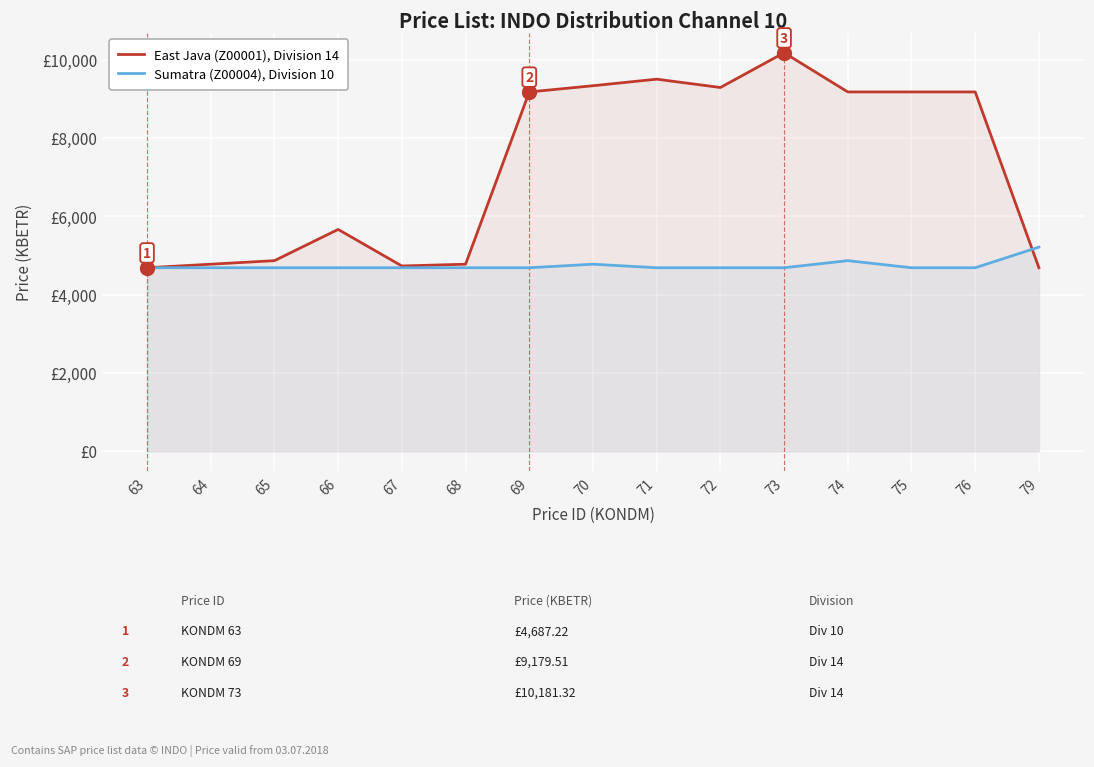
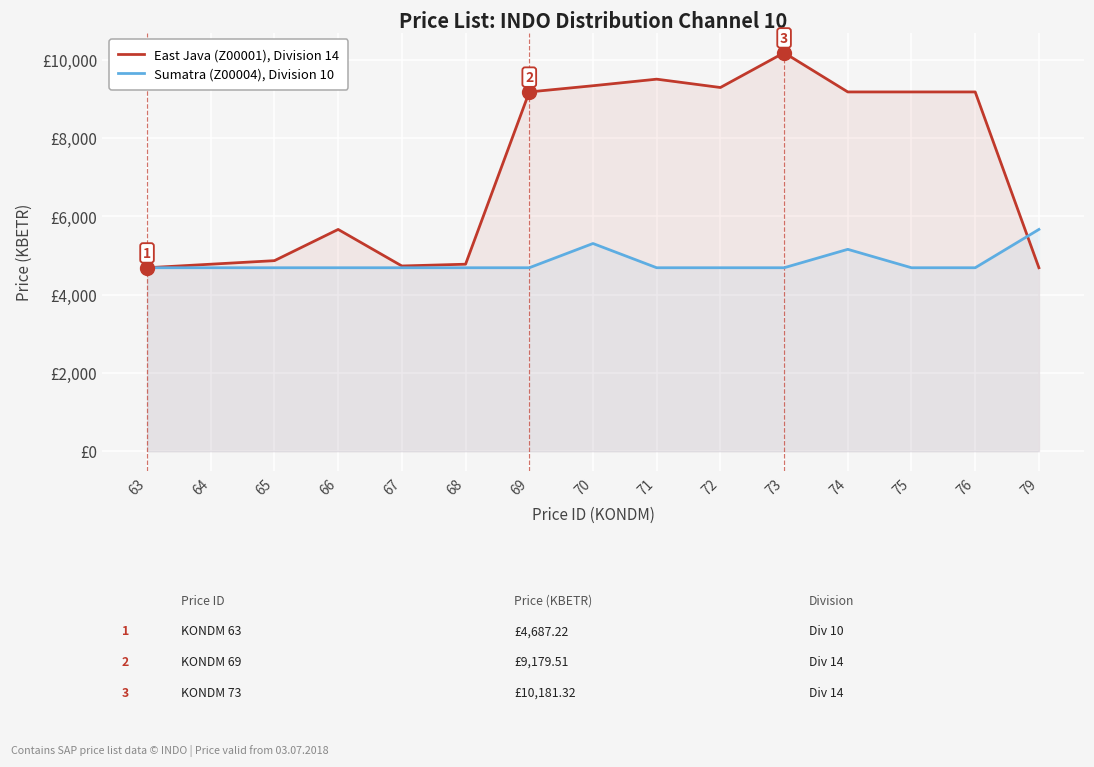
  {
    "Sumatra (Z00004), Division 10": {
      "64": "£4,700",
      "65": "£4,700",
      "66": "£4,700",
      "68": "£4,700",
      "69": "£4,700",
-     "70": "£4,800",
+     "70": "£5,300",
      "71": "£4,700",
      "72": "£4,700",
      "73": "£4,700",
-     "74": "£4,900",
+     "74": "£5,200",
      "75": "£4,700",
      "76": "£4,700",
-     "79": "£5,200"
+     "79": "£5,700"
    }
  }
